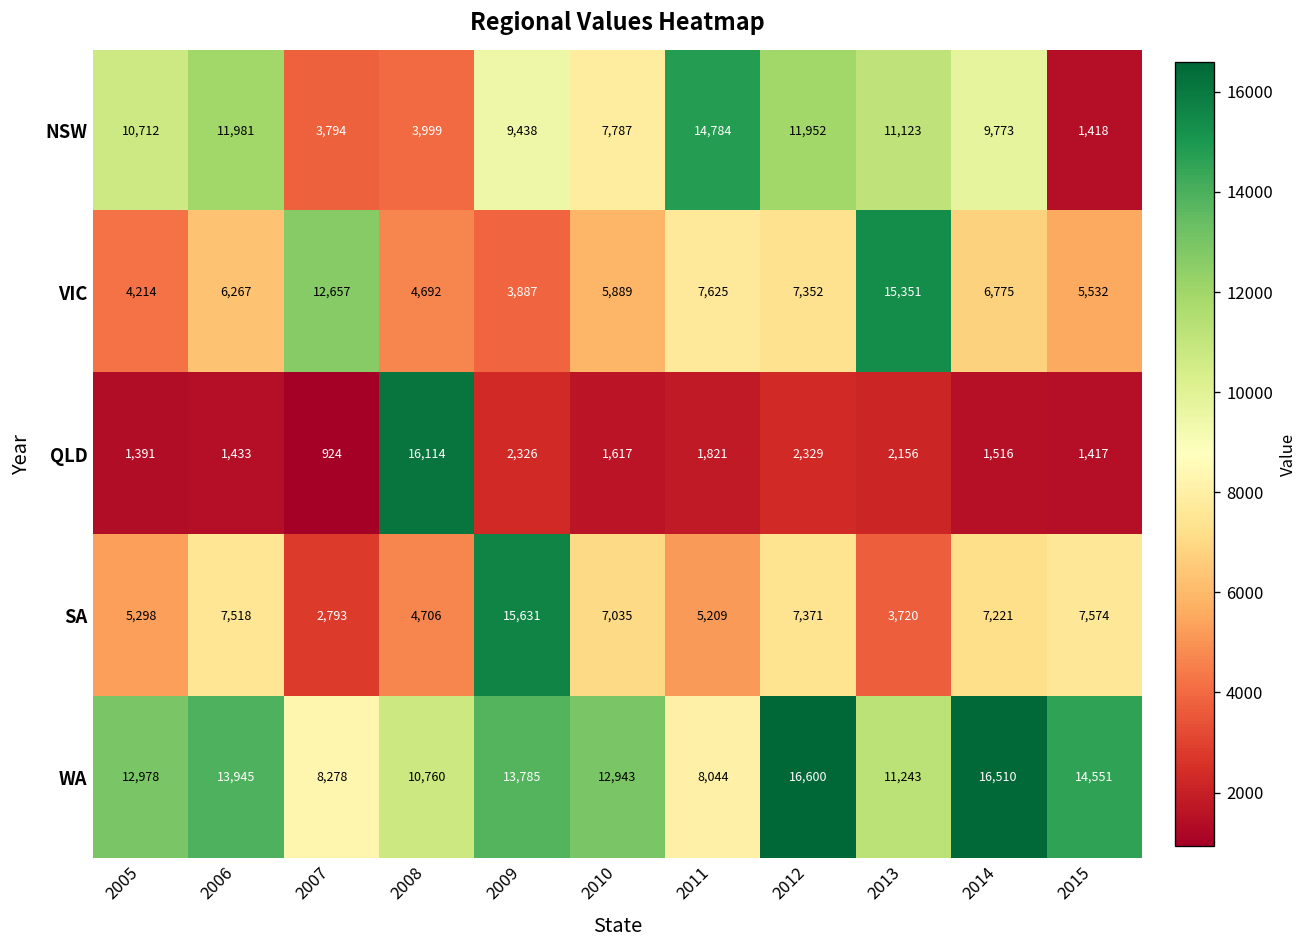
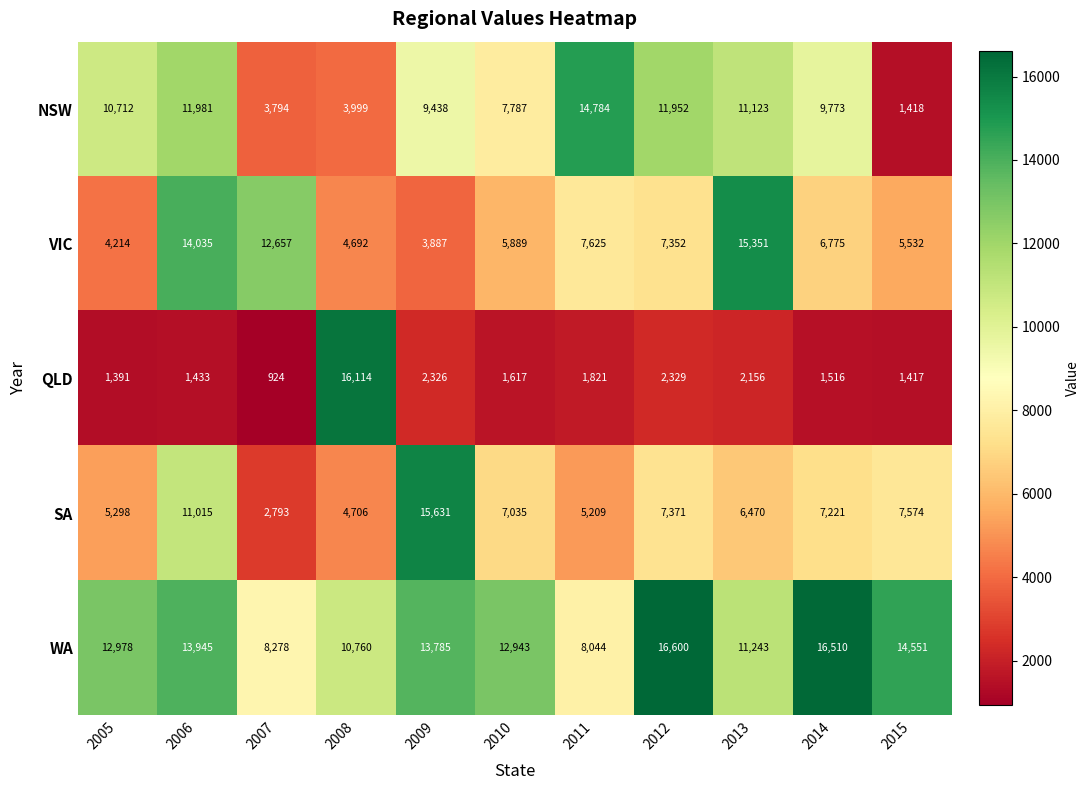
  {
    "NSW": {
      "2005": "10,712",
      "2006": "11,981",
      "2007": "3,794",
      "2008": "3,999",
      "2009": "9,438",
      "2010": "7,787",
      "2011": "14,784",
      "2012": "11,952",
      "2013": "11,123",
      "2014": "9,773",
      "2015": "1,418"
    },
    "VIC": {
      "2005": "4,214",
-     "2006": "6,267",
+     "2006": "14,035",
      "2007": "12,657",
      "2008": "4,692",
      "2009": "3,887",
      "2010": "5,889",
      "2011": "7,625",
      "2012": "7,352",
      "2013": "15,351",
      "2014": "6,775",
      "2015": "5,532"
    },
    "QLD": {
      "2005": "1,391",
      "2006": "1,433",
      "2007": "924",
      "2008": "16,114",
      "2009": "2,326",
      "2010": "1,617",
      "2011": "1,821",
      "2012": "2,329",
      "2013": "2,156",
      "2014": "1,516",
      "2015": "1,417"
    },
    "SA": {
      "2005": "5,298",
-     "2006": "7,518",
+     "2006": "11,015",
      "2007": "2,793",
      "2008": "4,706",
      "2009": "15,631",
      "2010": "7,035",
      "2011": "5,209",
      "2012": "7,371",
-     "2013": "3,720",
+     "2013": "6,470",
      "2014": "7,221",
      "2015": "7,574"
    },
    "WA": {
      "2005": "12,978",
      "2006": "13,945",
      "2007": "8,278",
      "2008": "10,760",
      "2009": "13,785",
      "2010": "12,943",
      "2011": "8,044",
      "2012": "16,600",
      "2013": "11,243",
      "2014": "16,510",
      "2015": "14,551"
    }
  }
